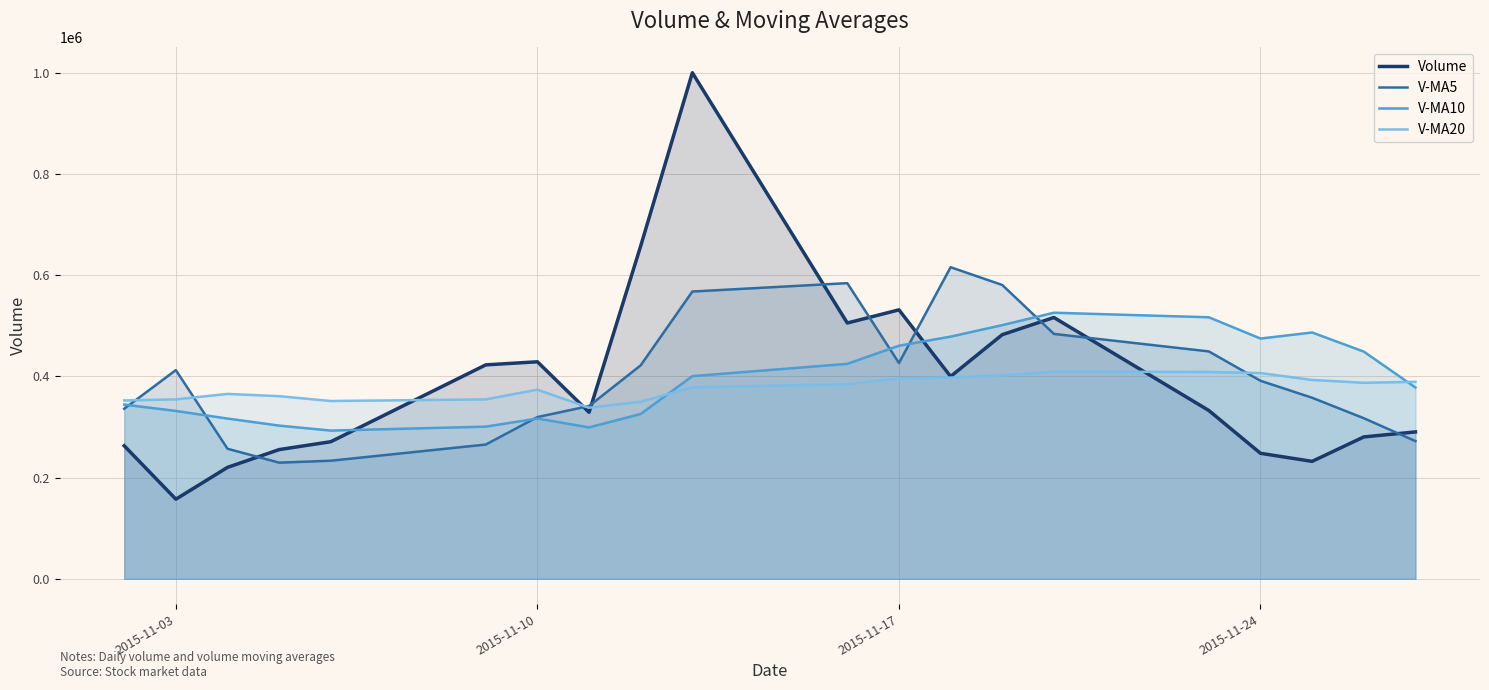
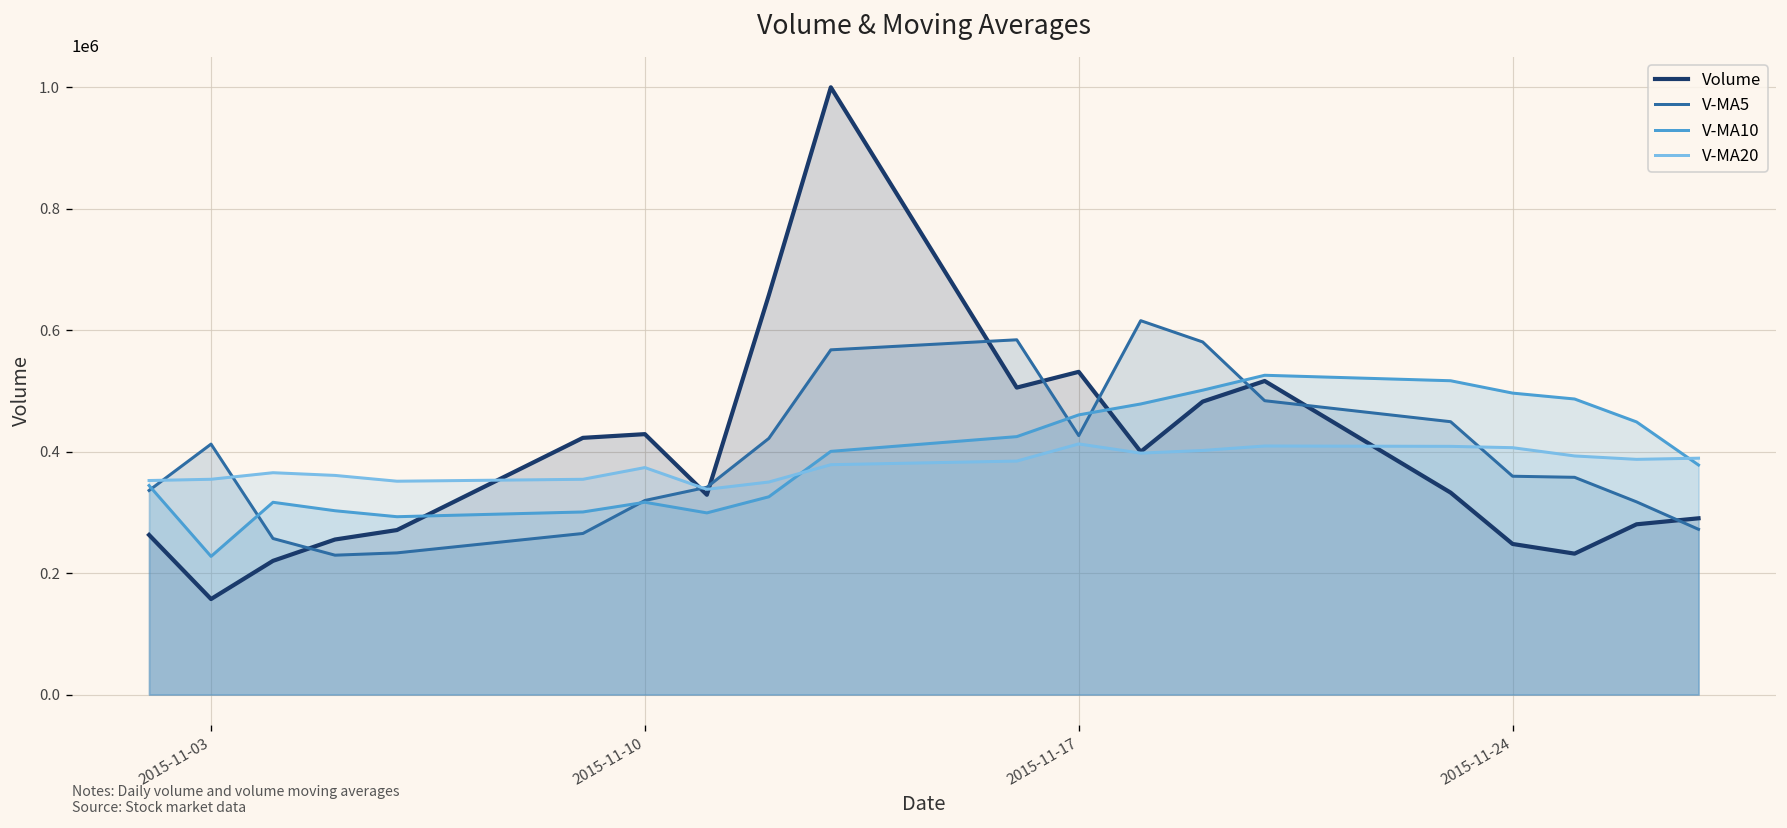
  {
    "Volume": {
      "2015-11-03": 160000,
      "2015-11-10": 430000,
      "2015-11-17": 530000,
      "2015-11-24": 250000
    },
    "V-MA5": {
      "2015-11-03": 410000,
      "2015-11-17": 430000,
-     "2015-11-24": 390000
+     "2015-11-24": 360000
    },
    "V-MA10": {
-     "2015-11-03": 330000,
+     "2015-11-03": 230000,
      "2015-11-17": 460000,
-     "2015-11-24": 470000
+     "2015-11-24": 500000
    },
    "V-MA20": {
      "2015-11-03": 350000,
      "2015-11-10": 370000,
-     "2015-11-17": 400000,
+     "2015-11-17": 410000,
      "2015-11-24": 410000
    }
  }
